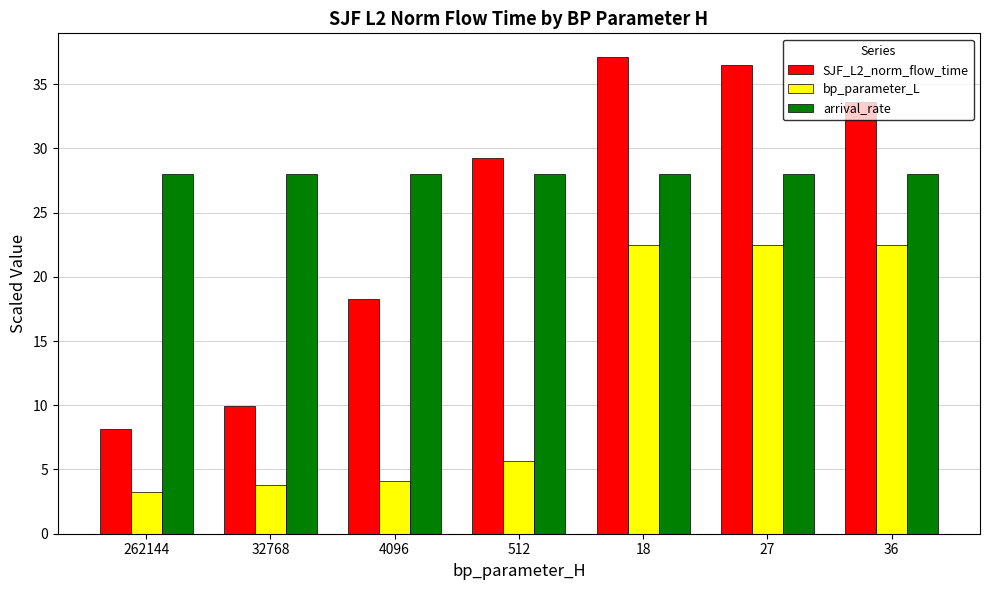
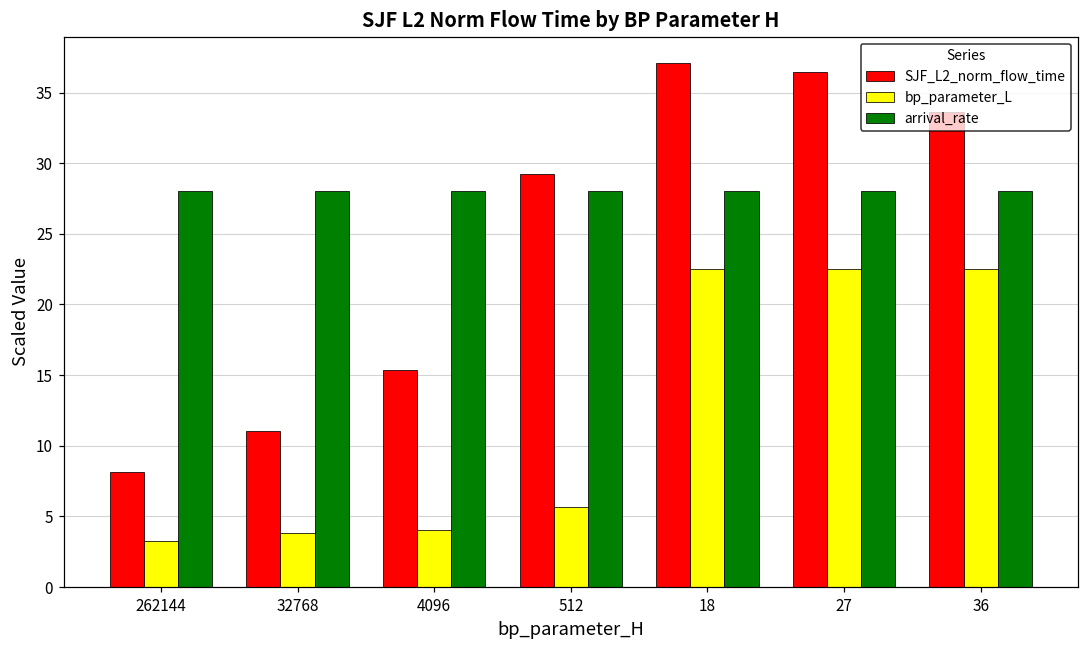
  {
    "SJF_L2_norm_flow_time": {
      "262144": 8.1,
-     "32768": 10.0,
-     "4096": 18.3,
+     "32768": 11.1,
+     "4096": 15.3,
      "512": 29.3,
      "18": 37.1,
      "27": 36.5
    },
    "bp_parameter_L": {
      "262144": 3.3,
      "32768": 3.8,
      "4096": 4.1,
      "512": 5.7,
      "18": 22.5,
      "27": 22.5,
      "36": 22.5
    },
    "arrival_rate": {
      "262144": 28.0,
      "32768": 28.0,
      "4096": 28.0,
      "512": 28.0,
      "18": 28.0,
      "27": 28.0,
      "36": 28.0
    }
  }
